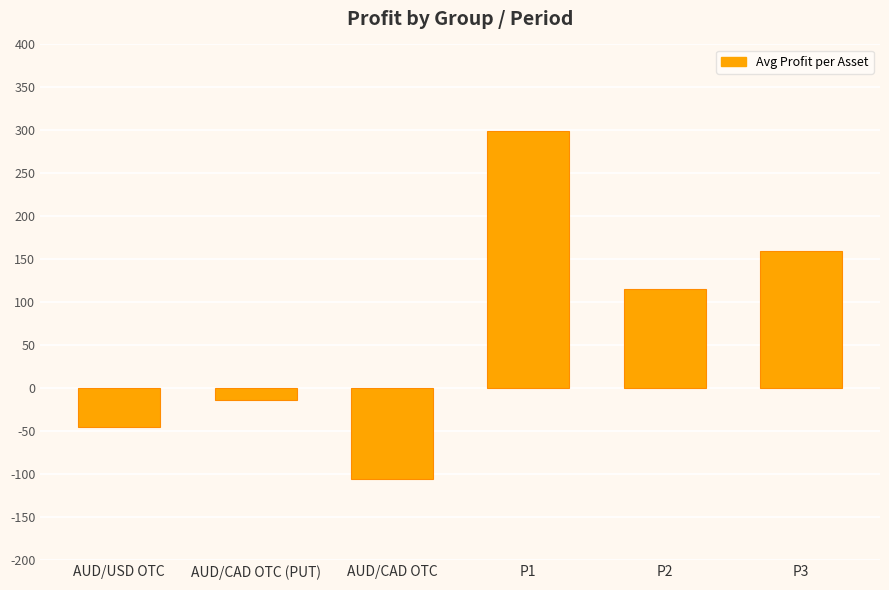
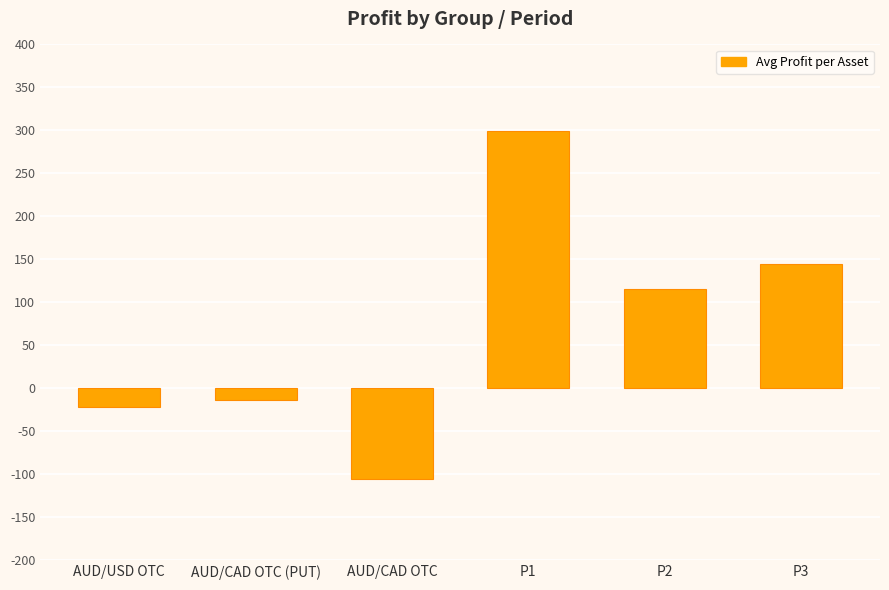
  {
-   "AUD/USD OTC": -40,
+   "AUD/USD OTC": -20,
    "AUD/CAD OTC (PUT)": -10,
    "AUD/CAD OTC": -110,
    "P1": 300,
    "P2": 120,
-   "P3": 160
+   "P3": 140
  }
